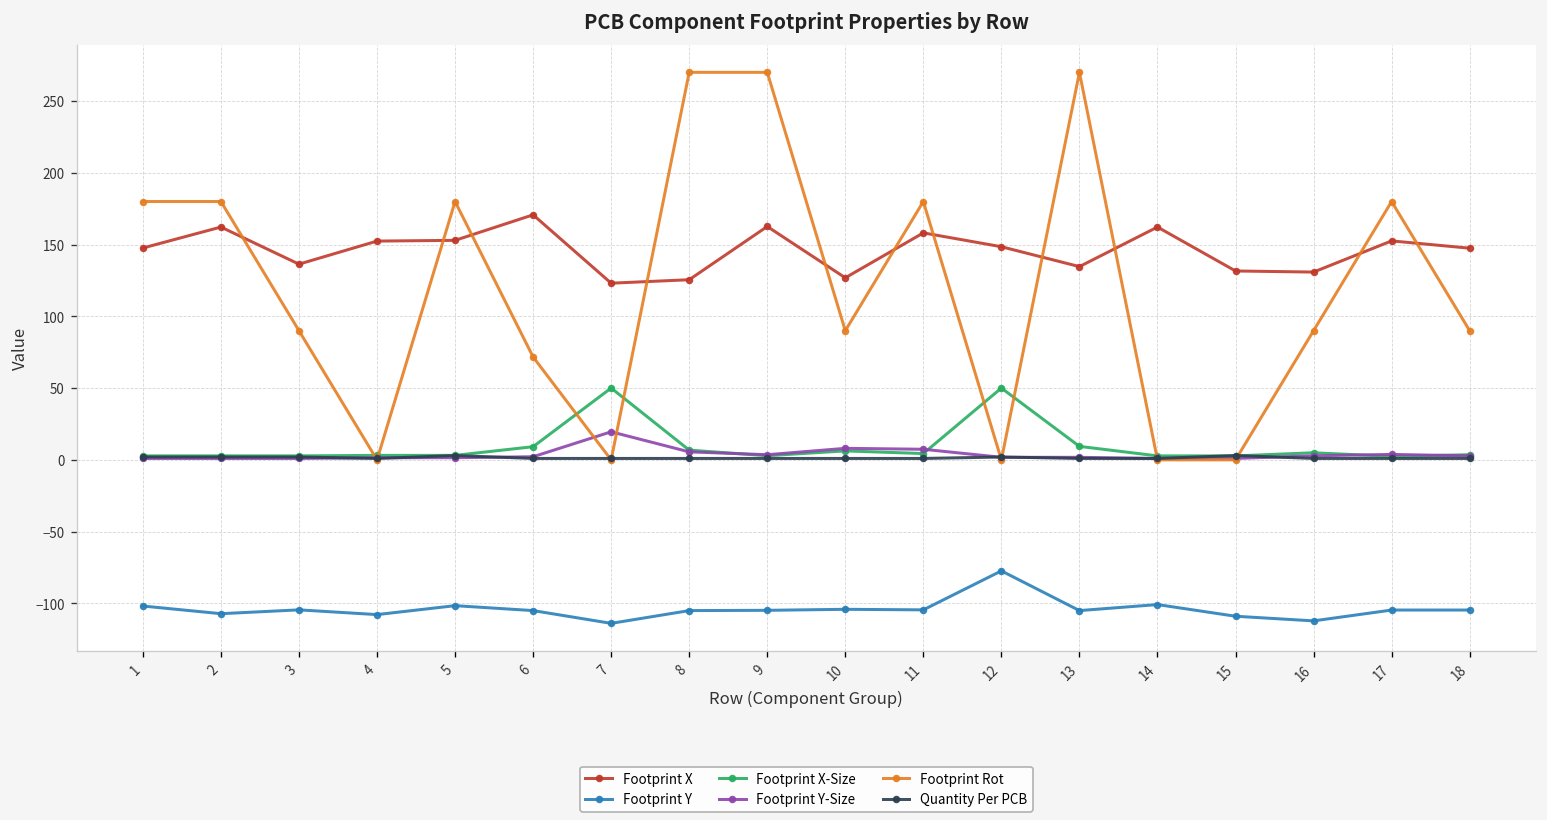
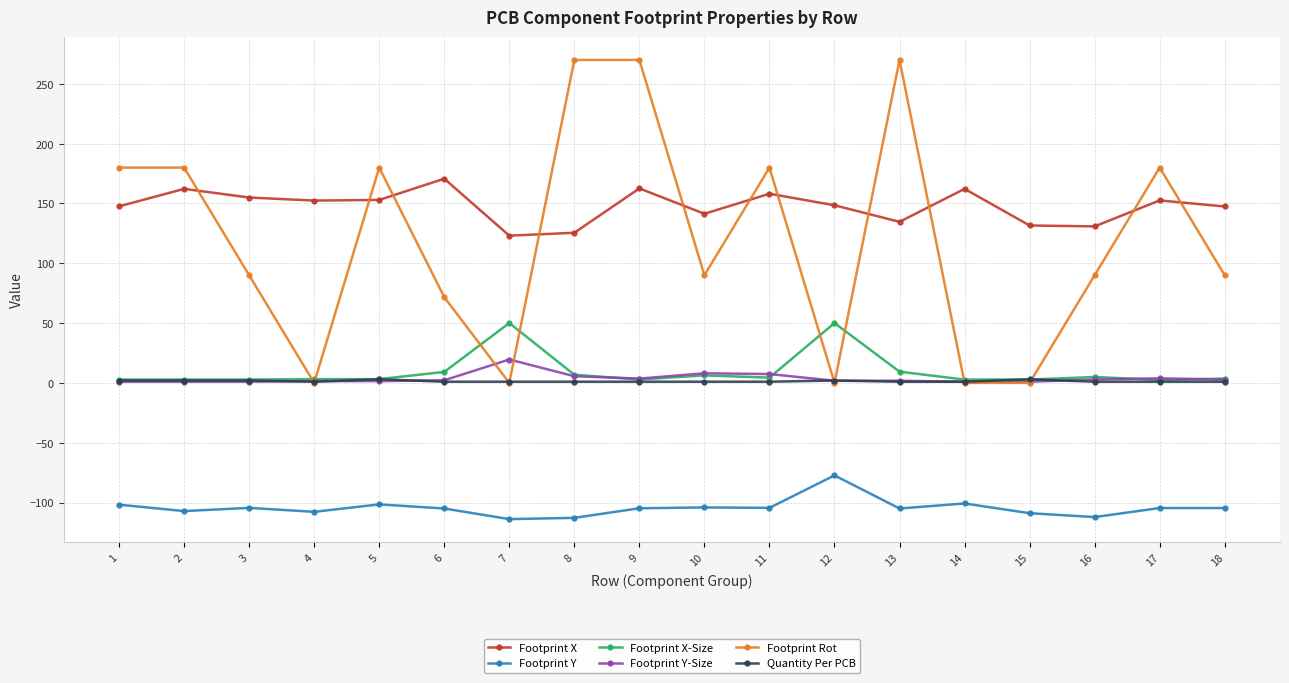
  {
    "Footprint X": {
      "1": 148,
      "2": 162,
-     "3": 136,
+     "3": 155,
      "4": 152,
      "5": 153,
      "6": 171,
      "7": 123,
      "8": 126,
      "9": 163,
-     "10": 127,
+     "10": 141,
      "11": 158,
      "12": 149,
      "13": 135,
      "14": 162,
      "15": 132,
      "16": 131,
      "17": 153,
      "18": 147
    },
    "Footprint Y": {
      "1": -102,
      "2": -107,
      "3": -104,
      "4": -108,
      "5": -102,
      "6": -105,
      "7": -114,
-     "8": -105,
+     "8": -113,
      "9": -105,
      "10": -104,
      "11": -104,
      "12": -77,
      "13": -105,
      "14": -101,
      "15": -109,
      "16": -112,
      "17": -105,
      "18": -105
    },
    "Footprint X-Size": {
      "6": 9,
      "7": 50,
      "11": 4,
      "12": 50,
      "13": 9
    },
    "Footprint Y-Size": {
      "7": 20,
      "11": 7
    },
    "Footprint Rot": {
      "1": 180,
      "2": 180,
      "3": 90,
      "5": 180,
      "6": 72,
      "8": 270,
      "9": 270,
      "10": 90,
      "11": 180,
      "13": 270,
      "16": 90,
      "17": 180,
      "18": 90
    },
    "Quantity Per PCB": {
      "8": 1,
      "10": 1,
      "11": 1
    }
  }
